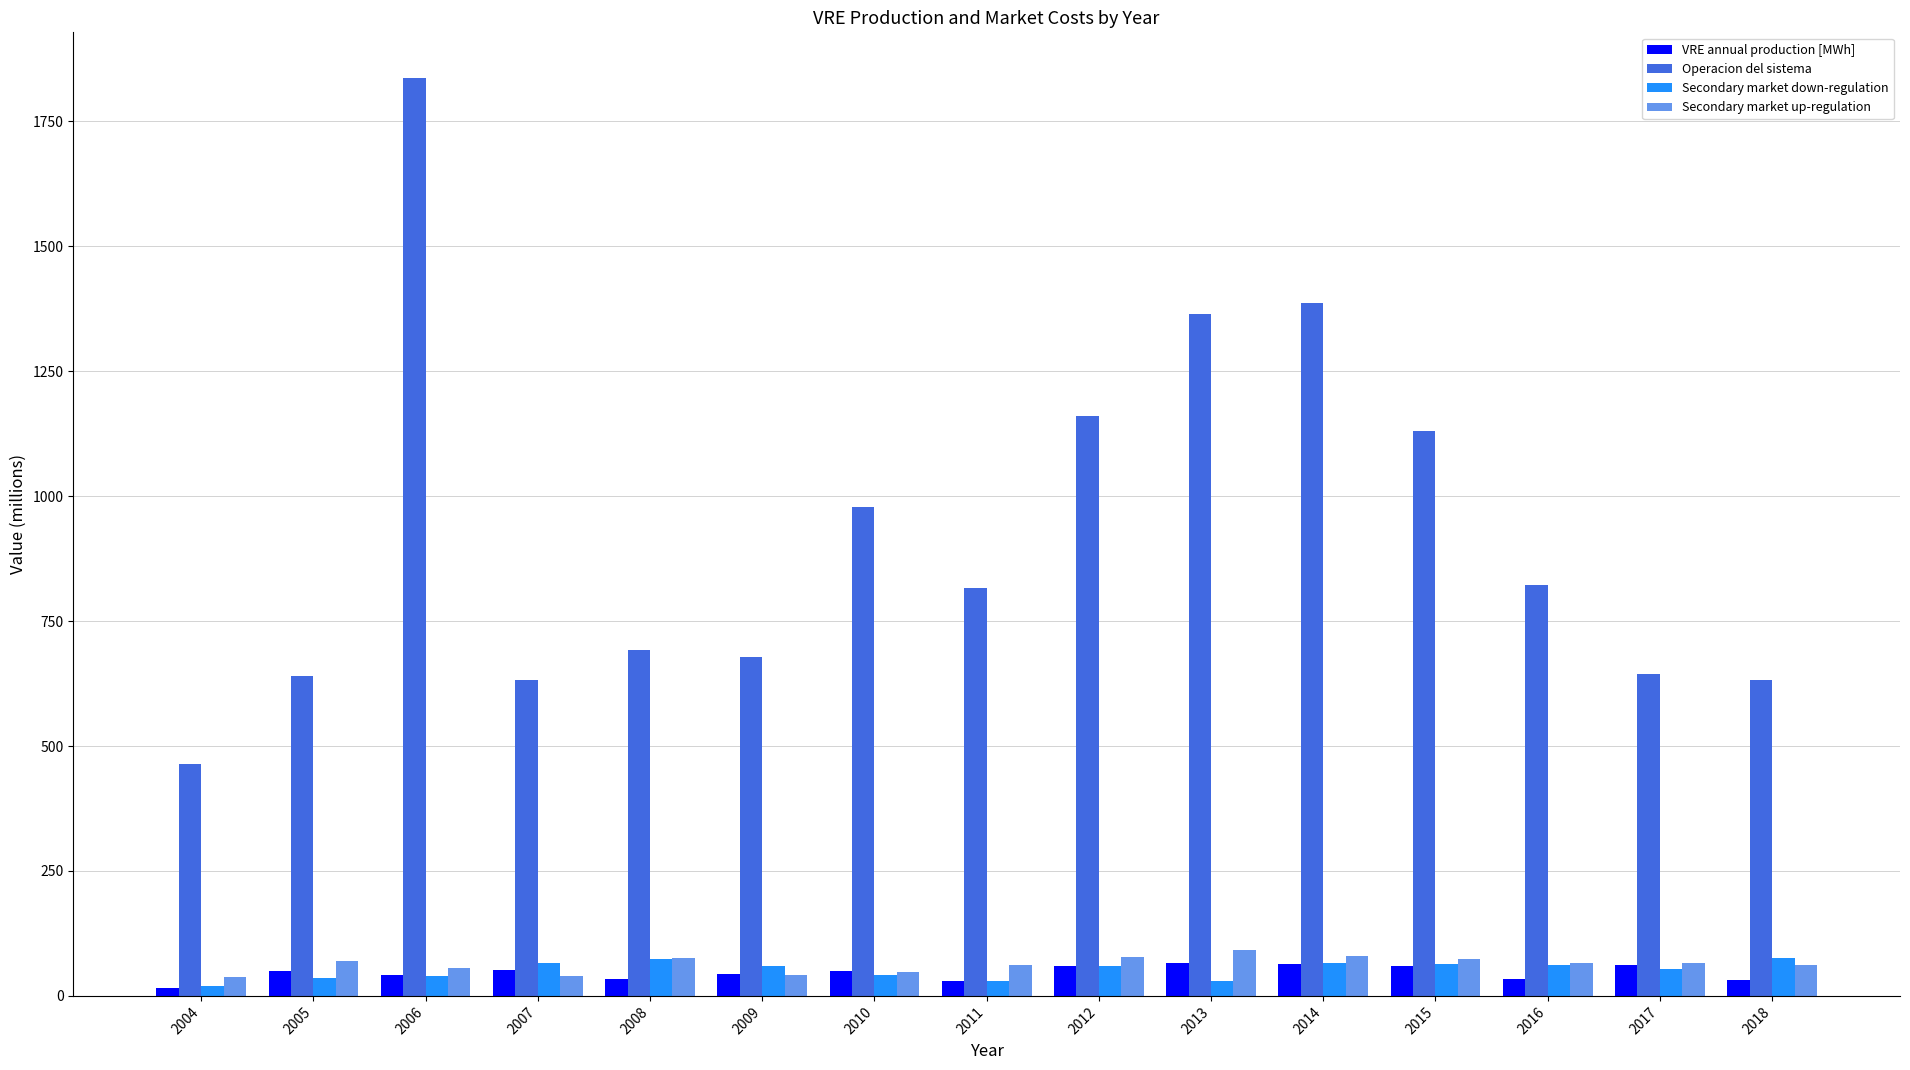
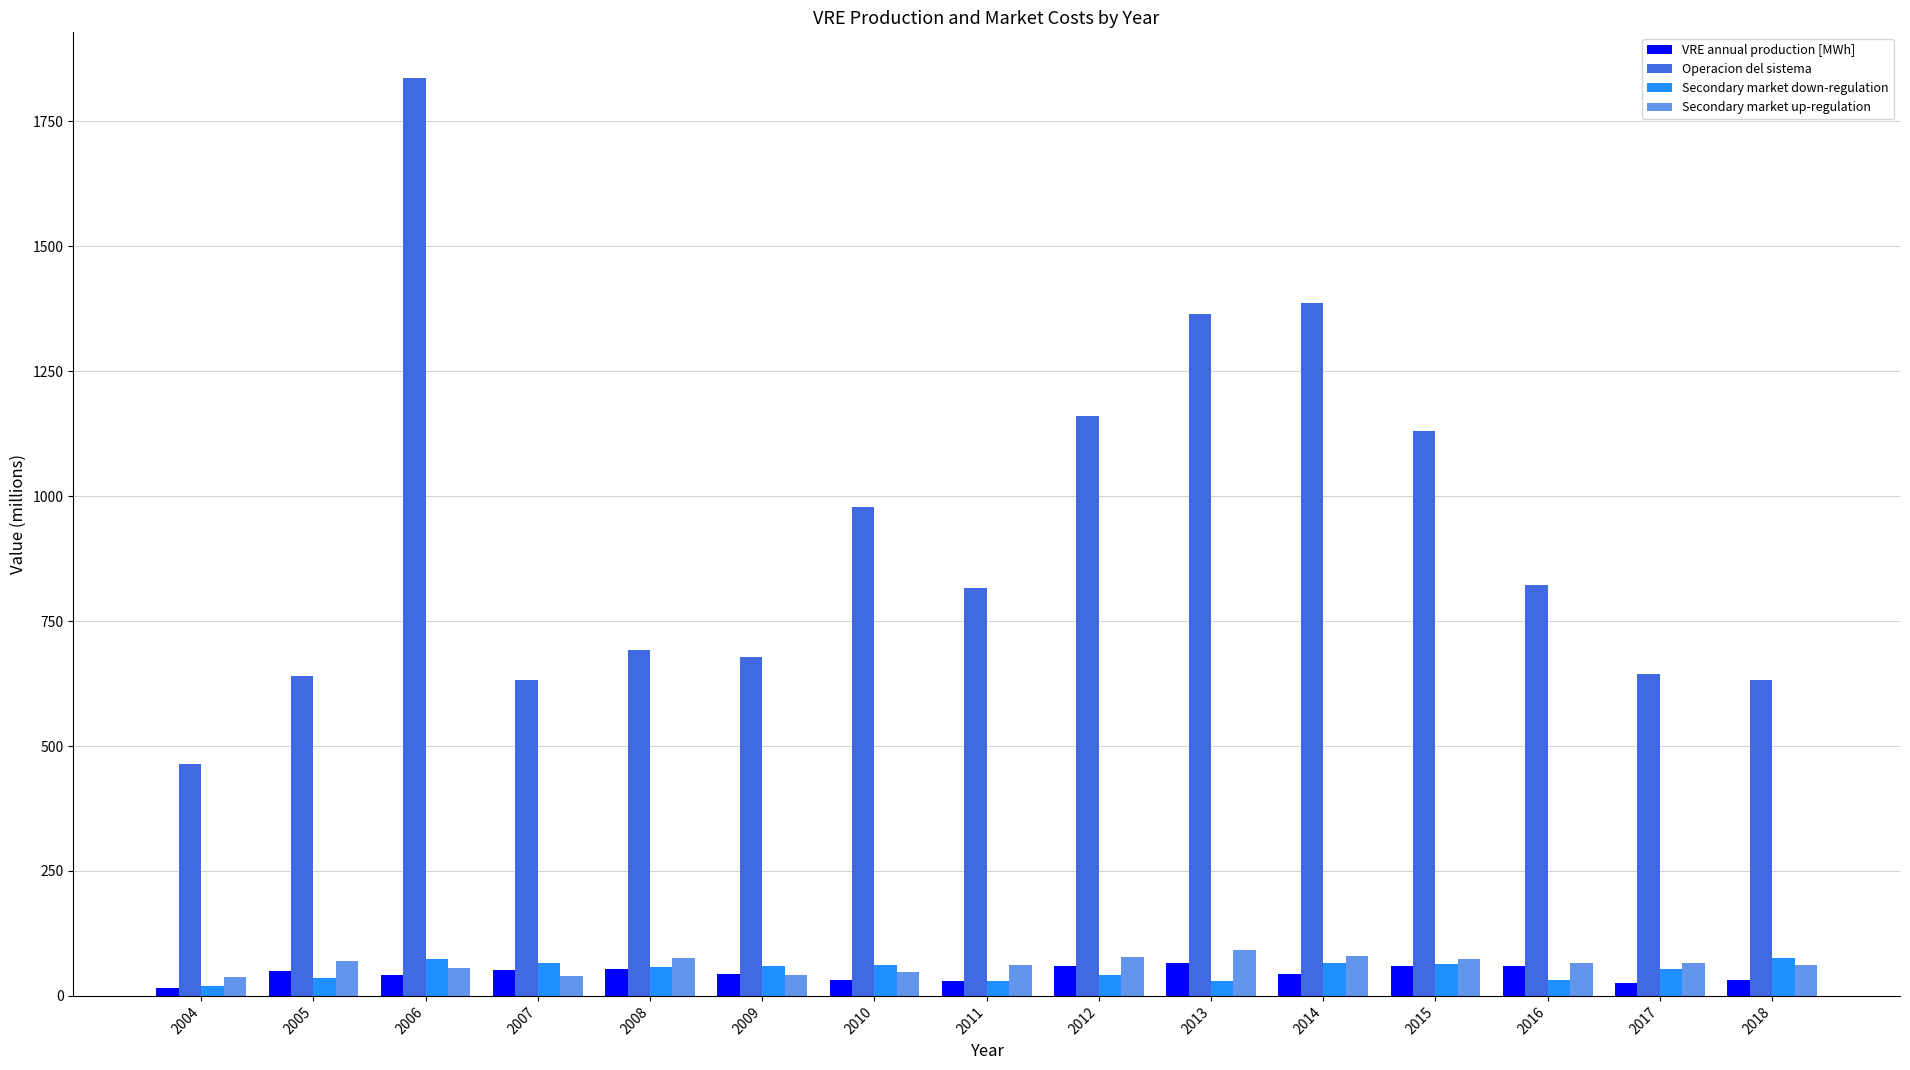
  {
    "VRE annual production [MWh]": {
      "2004": 20,
      "2005": 50,
      "2006": 40,
      "2007": 50,
-     "2008": 30,
+     "2008": 50,
      "2009": 40,
-     "2010": 50,
+     "2010": 30,
      "2011": 30,
      "2012": 60,
      "2013": 70,
-     "2014": 60,
+     "2014": 40,
      "2015": 60,
-     "2016": 30,
-     "2017": 60,
+     "2016": 60,
+     "2017": 20,
      "2018": 30
    },
    "Secondary market down-regulation": {
      "2004": 20,
      "2005": 40,
-     "2006": 40,
+     "2006": 70,
      "2007": 70,
-     "2008": 70,
+     "2008": 60,
      "2009": 60,
-     "2010": 40,
+     "2010": 60,
      "2011": 30,
-     "2012": 60,
+     "2012": 40,
      "2013": 30,
      "2014": 60,
      "2015": 60,
-     "2016": 60,
+     "2016": 30,
      "2017": 50,
      "2018": 80
    }
  }
